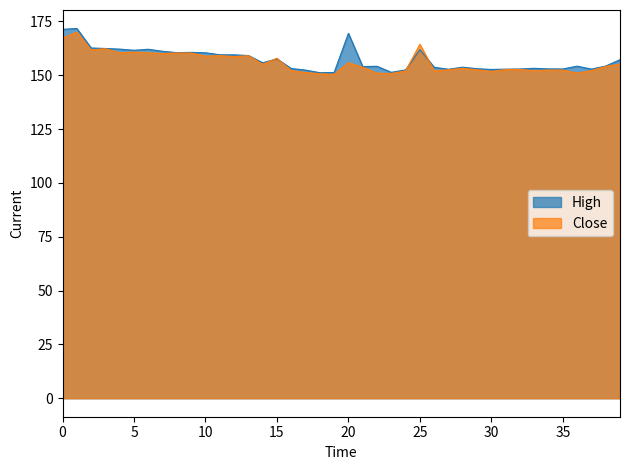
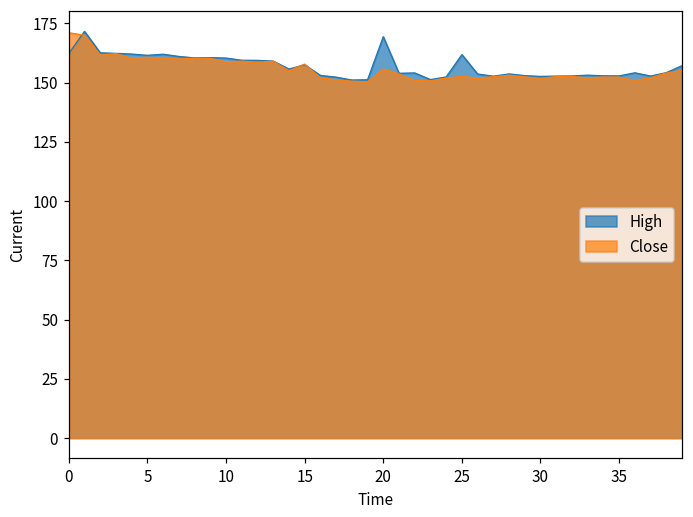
  {
    "High": {
-     "0": 171,
+     "0": 162,
      "10": 160,
      "20": 169,
      "25": 162
    },
    "Close": {
-     "0": 167,
+     "0": 171,
      "10": 159,
      "20": 156,
-     "25": 164
+     "25": 153
    }
  }
